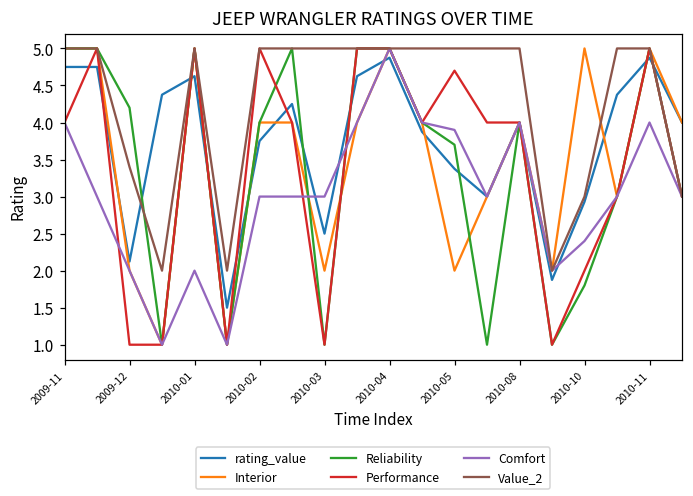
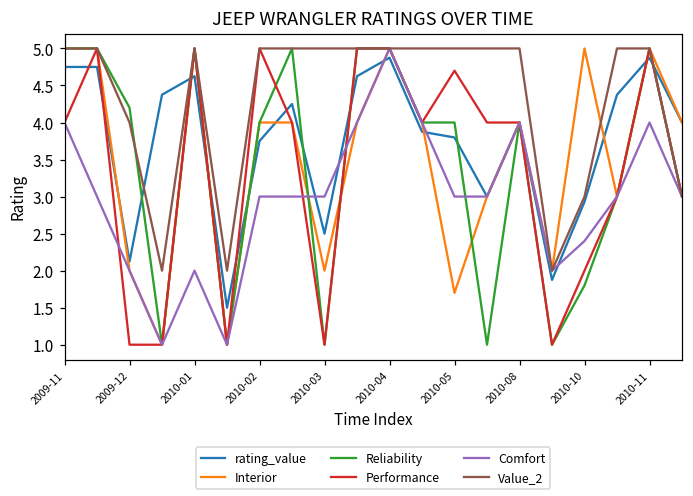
  {
    "rating_value": {
      "2009-12": 2.1,
-     "2010-05": 3.4,
+     "2010-05": 3.8,
      "2010-10": 2.9
    },
    "Interior": {
-     "2010-05": 2.0,
+     "2010-05": 1.7,
      "2010-10": 5.0
    },
    "Reliability": {
      "2009-12": 4.2,
-     "2010-05": 3.7,
+     "2010-05": 4.0,
      "2010-10": 1.8
    },
    "Performance": {
      "2009-12": 1.0,
      "2010-05": 4.7,
      "2010-10": 2.0
    },
    "Comfort": {
-     "2010-05": 3.9,
+     "2010-05": 3.0,
      "2010-10": 2.4
    },
    "Value_2": {
-     "2009-12": 3.4,
+     "2009-12": 4.0,
      "2010-05": 5.0,
      "2010-10": 3.0
    }
  }
